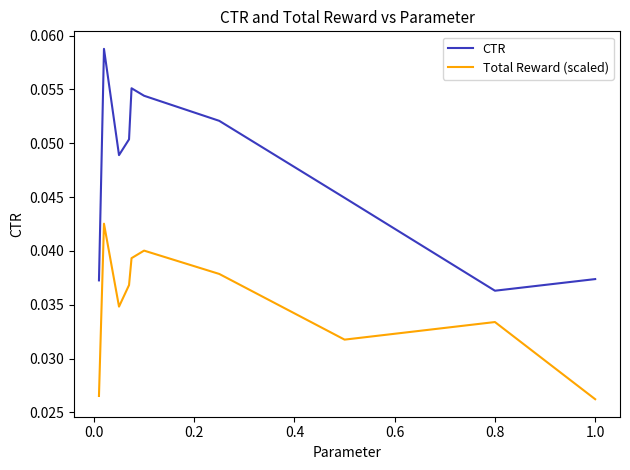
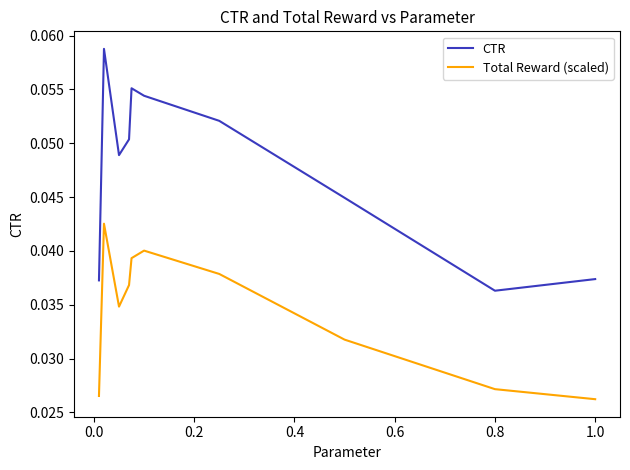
  {
    "CTR": {
      "0.8": 0.0363,
      "1.0": 0.0374
    },
    "Total Reward (scaled)": {
-     "0.8": 0.0334,
+     "0.8": 0.0272,
      "1.0": 0.0262
    }
  }
